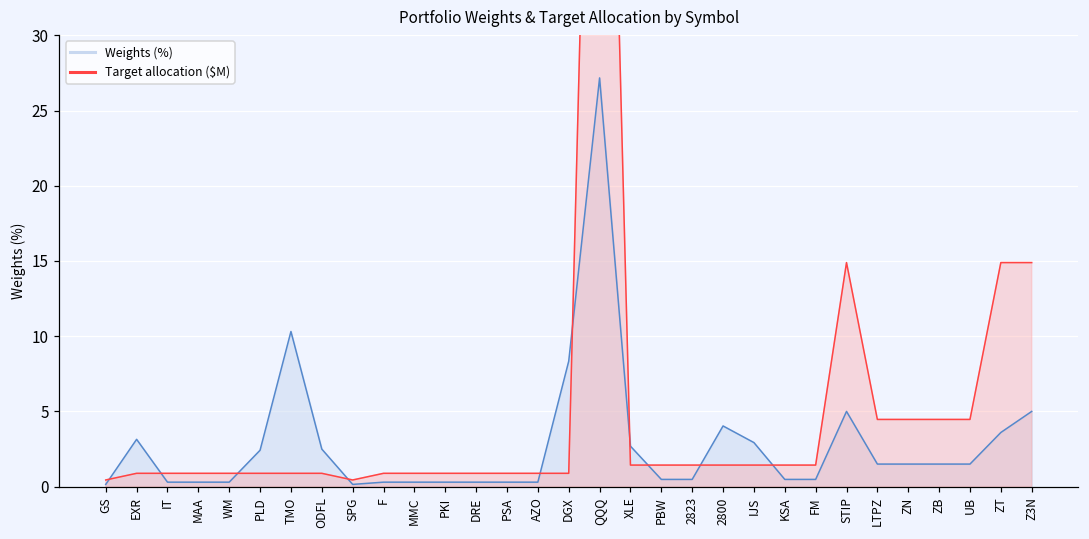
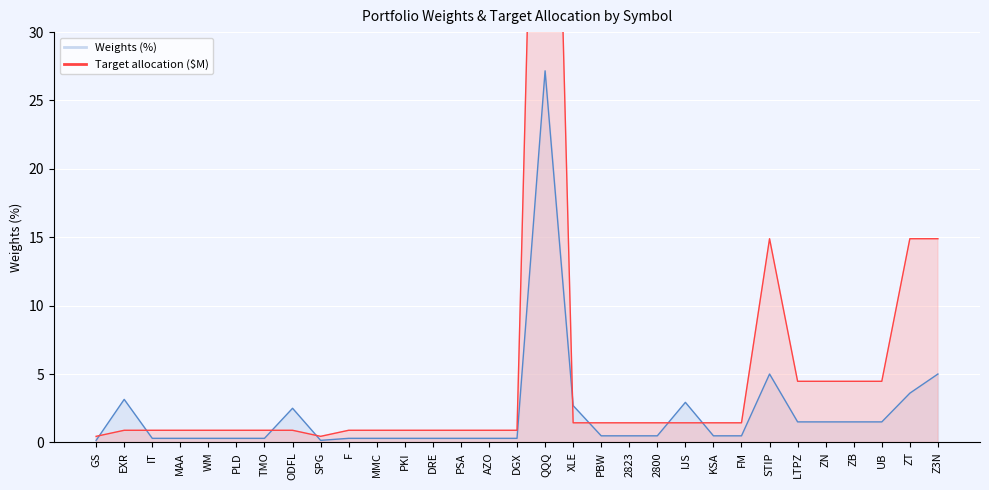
  {
    "Weights (%)": {
      "GS": 0.1,
      "EXR": 3.1,
      "IT": 0.3,
      "MAA": 0.3,
      "WM": 0.3,
-     "PLD": 2.4,
-     "TMO": 10.3,
+     "PLD": 0.3,
+     "TMO": 0.3,
      "ODFL": 2.5,
      "SPG": 0.1,
      "F": 0.3,
      "MMC": 0.3,
      "PKI": 0.3,
      "DRE": 0.3,
      "PSA": 0.3,
      "AZO": 0.3,
-     "DGX": 8.3,
+     "DGX": 0.3,
      "QQQ": 27.2,
      "XLE": 2.7,
      "PBW": 0.5,
      "2823": 0.5,
-     "2800": 4.0,
+     "2800": 0.5,
      "IJS": 2.9,
      "KSA": 0.5,
      "FM": 0.5,
      "STIP": 5.0,
      "LTPZ": 1.5,
      "ZN": 1.5,
      "ZB": 1.5,
      "UB": 1.5,
      "ZT": 3.6,
      "Z3N": 5.0
    }
  }
